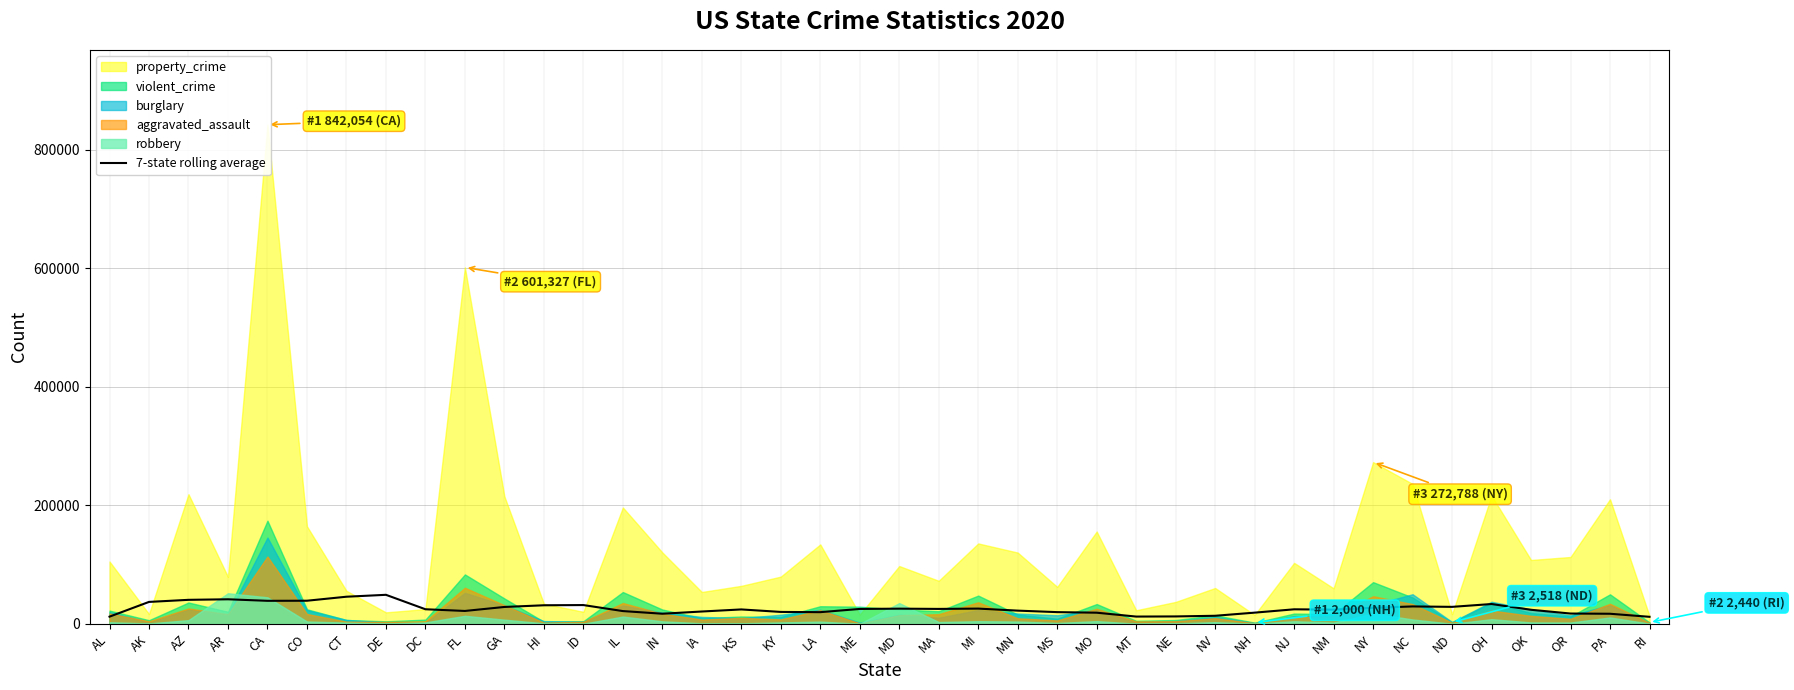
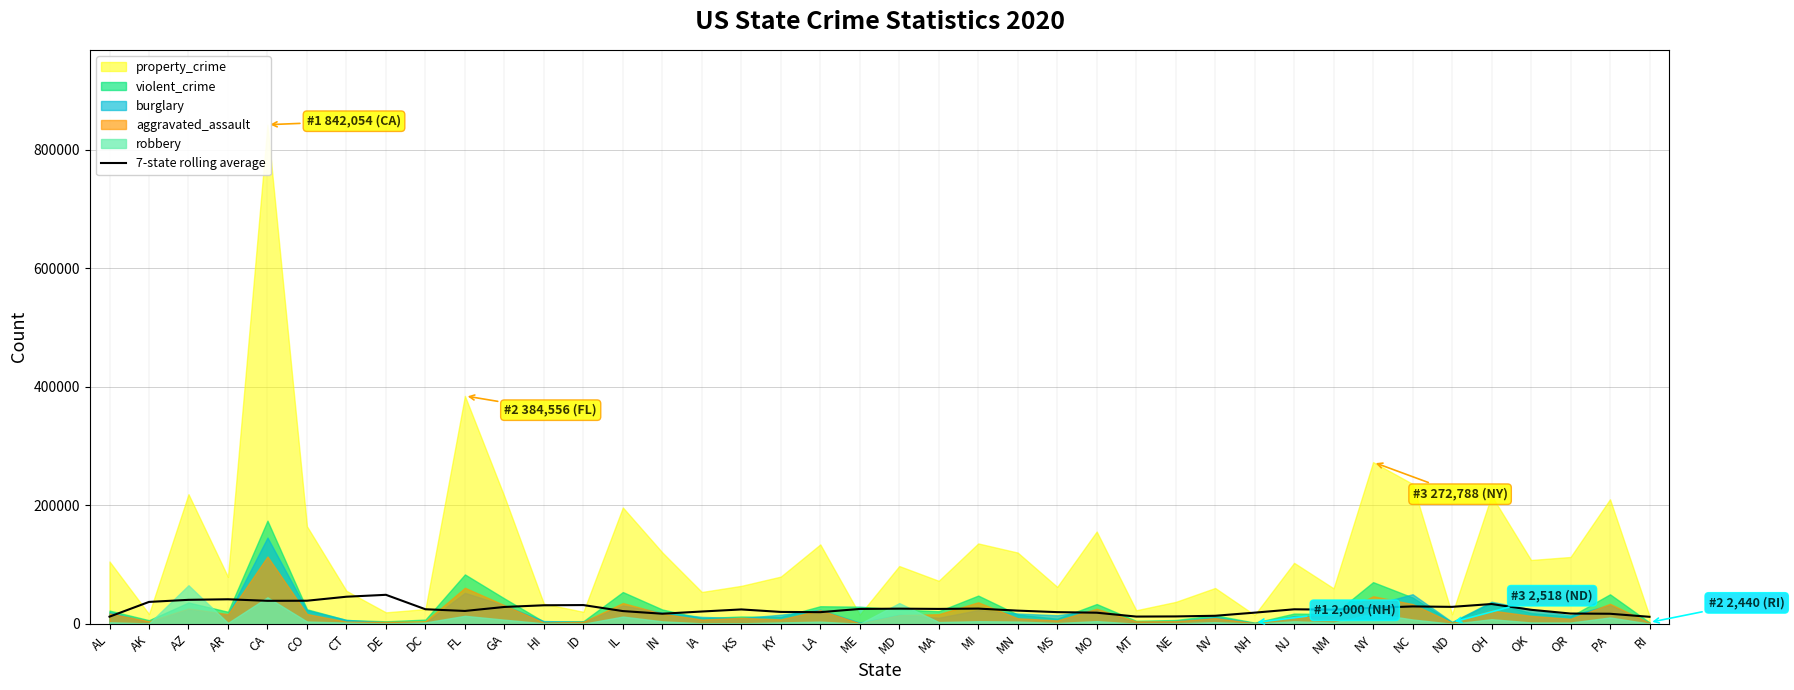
  {
    "7-state rolling average": {
      "AL": "10000",
      "AK": "40000",
      "AZ": "40000",
      "AR": "40000",
      "CA": "40000",
      "CO": "40000",
      "CT": "50000",
      "DE": "50000",
      "FL": "20000",
      "ID": "30000",
      "IL": "20000",
      "IA": "20000",
      "KS": "20000",
      "KY": "20000",
      "MN": "20000",
      "MS": "20000",
      "MO": "20000",
      "MT": "10000",
      "NE": "10000",
      "ND": "30000",
      "PA": "20000"
    },
    "property_crime": {
-     "FL": "601,327"
+     "FL": "384,556"
    },
    "violent_crime": {
      "AZ": "40000",
      "CA": "170000",
      "FL": "80000",
      "GA": "40000",
      "IL": "50000",
      "IN": "20000",
      "LA": "30000",
      "MI": "50000",
      "MO": "30000",
      "NY": "70000",
      "NC": "40000",
      "PA": "50000"
    },
    "burglary": {
      "CA": "150000",
      "FL": "50000",
      "MA": "10000",
      "MS": "10000",
      "NC": "50000"
    },
    "aggravated_assault": {
      "CA": "110000",
      "CO": "20000",
      "FL": "60000",
      "MA": "20000",
      "MI": "40000",
      "MN": "10000",
      "NY": "50000"
    },
    "robbery": {
-     "AZ": "10000",
-     "AR": "50000",
+     "AZ": "70000",
+     "AR": "0",
      "CA": "40000",
      "FL": "10000",
      "GA": "10000",
      "IL": "10000",
      "MD": "30000",
      "MI": "0",
      "MO": "0",
      "NC": "10000",
      "PA": "10000"
    }
  }
